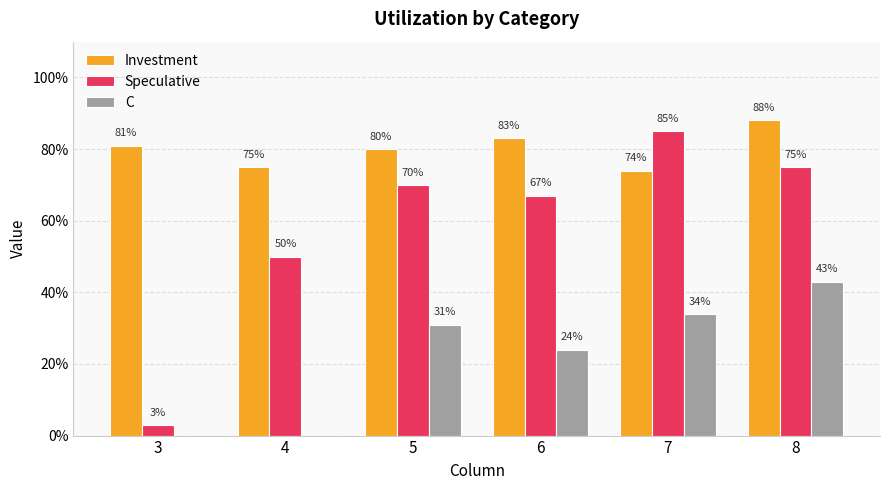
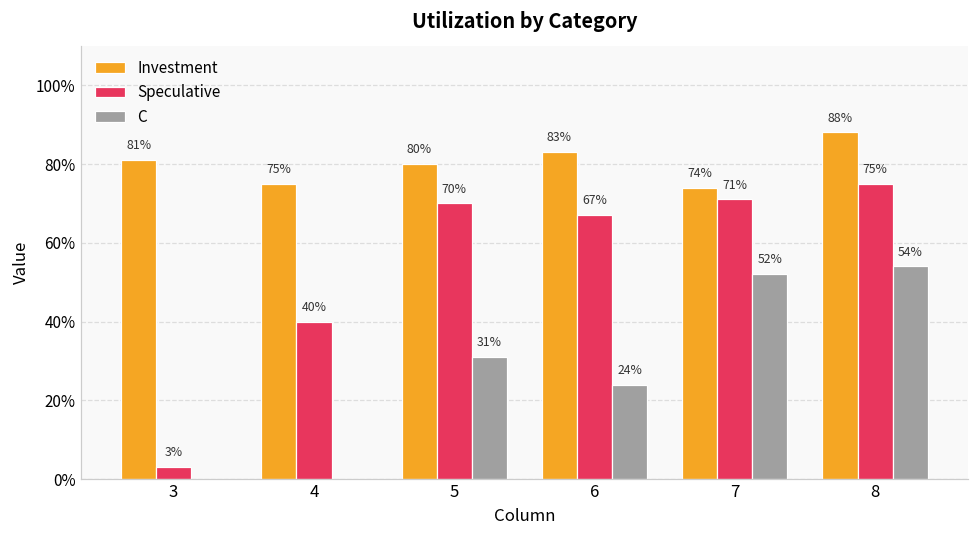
  {
    "Investment": {
      "3": "81%",
      "4": "75%",
      "5": "80%",
      "6": "83%",
      "7": "74%",
      "8": "88%"
    },
    "Speculative": {
      "3": "3%",
-     "4": "50%",
+     "4": "40%",
      "5": "70%",
      "6": "67%",
-     "7": "85%",
+     "7": "71%",
      "8": "75%"
    },
    "C": {
      "5": "31%",
      "6": "24%",
-     "7": "34%",
-     "8": "43%"
+     "7": "52%",
+     "8": "54%"
    }
  }
